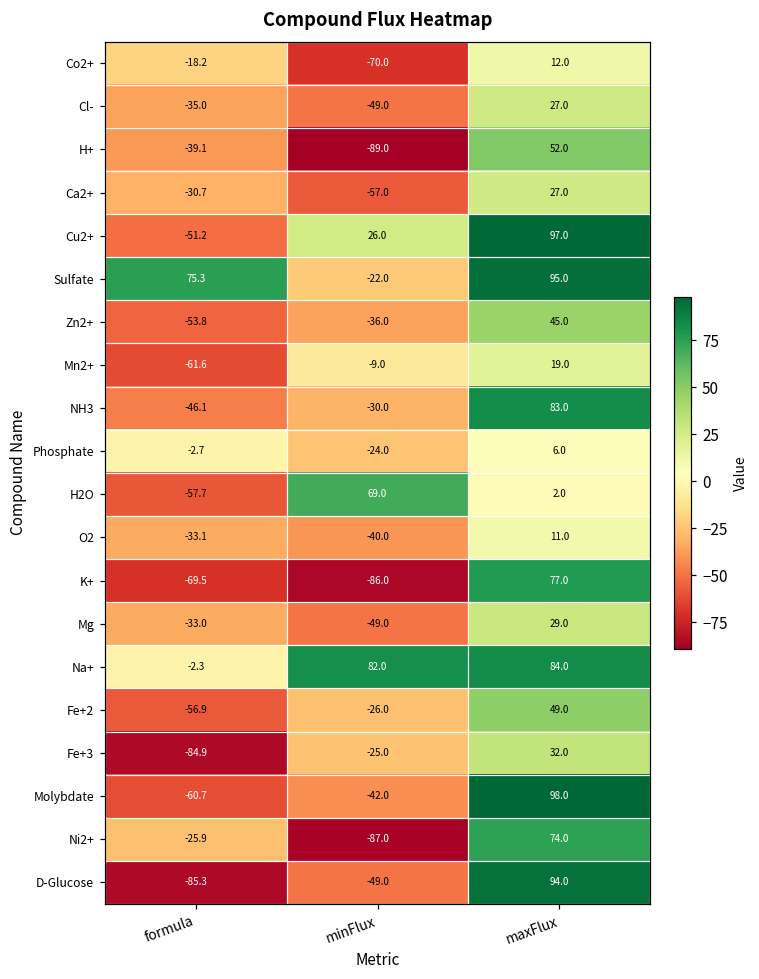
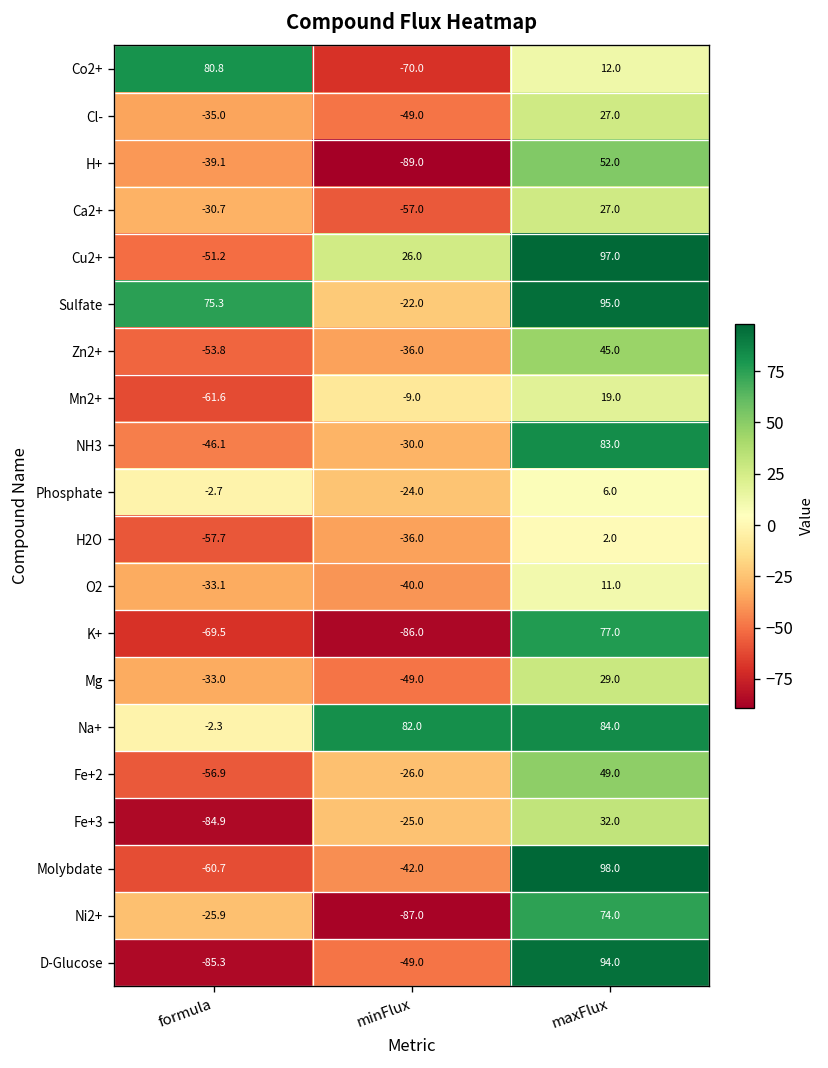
  {
    "Co2+": {
-     "formula": -18.2,
+     "formula": 80.8,
      "minFlux": -70.0,
      "maxFlux": 12.0
    },
    "Cl-": {
      "formula": -35.0,
      "minFlux": -49.0,
      "maxFlux": 27.0
    },
    "H+": {
      "formula": -39.1,
      "minFlux": -89.0,
      "maxFlux": 52.0
    },
    "Ca2+": {
      "formula": -30.7,
      "minFlux": -57.0,
      "maxFlux": 27.0
    },
    "Cu2+": {
      "formula": -51.2,
      "minFlux": 26.0,
      "maxFlux": 97.0
    },
    "Sulfate": {
      "formula": 75.3,
      "minFlux": -22.0,
      "maxFlux": 95.0
    },
    "Zn2+": {
      "formula": -53.8,
      "minFlux": -36.0,
      "maxFlux": 45.0
    },
    "Mn2+": {
      "formula": -61.6,
      "minFlux": -9.0,
      "maxFlux": 19.0
    },
    "NH3": {
      "formula": -46.1,
      "minFlux": -30.0,
      "maxFlux": 83.0
    },
    "Phosphate": {
      "formula": -2.7,
      "minFlux": -24.0,
      "maxFlux": 6.0
    },
    "H2O": {
      "formula": -57.7,
-     "minFlux": 69.0,
+     "minFlux": -36.0,
      "maxFlux": 2.0
    },
    "O2": {
      "formula": -33.1,
      "minFlux": -40.0,
      "maxFlux": 11.0
    },
    "K+": {
      "formula": -69.5,
      "minFlux": -86.0,
      "maxFlux": 77.0
    },
    "Mg": {
      "formula": -33.0,
      "minFlux": -49.0,
      "maxFlux": 29.0
    },
    "Na+": {
      "formula": -2.3,
      "minFlux": 82.0,
      "maxFlux": 84.0
    },
    "Fe+2": {
      "formula": -56.9,
      "minFlux": -26.0,
      "maxFlux": 49.0
    },
    "Fe+3": {
      "formula": -84.9,
      "minFlux": -25.0,
      "maxFlux": 32.0
    },
    "Molybdate": {
      "formula": -60.7,
      "minFlux": -42.0,
      "maxFlux": 98.0
    },
    "Ni2+": {
      "formula": -25.9,
      "minFlux": -87.0,
      "maxFlux": 74.0
    },
    "D-Glucose": {
      "formula": -85.3,
      "minFlux": -49.0,
      "maxFlux": 94.0
    }
  }
